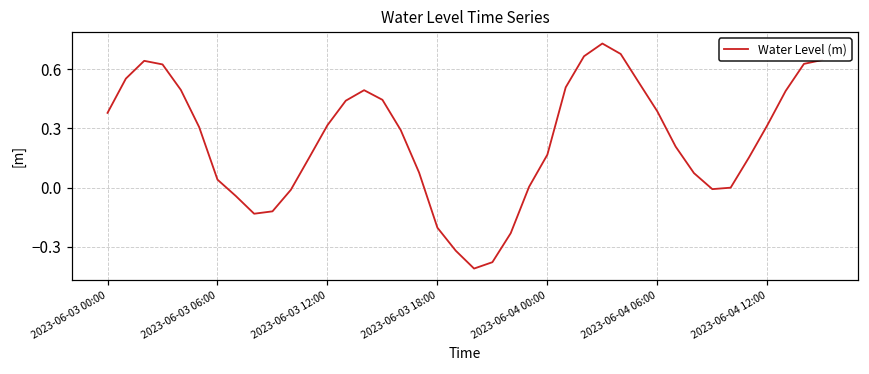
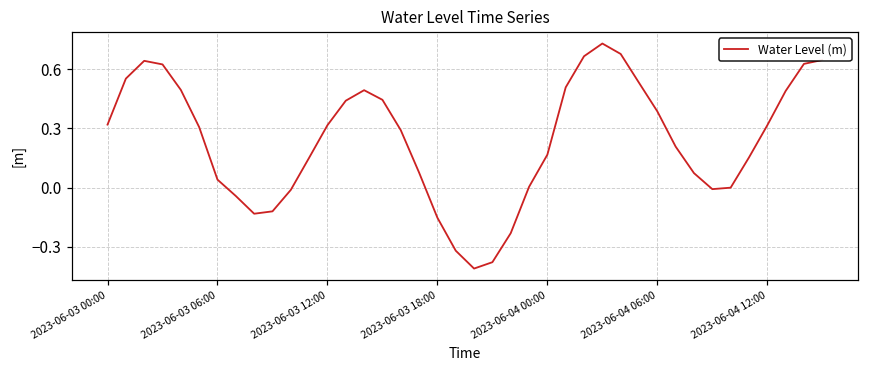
  {
-   "2023-06-03 00:00": 0.38,
+   "2023-06-03 00:00": 0.32,
    "2023-06-03 06:00": 0.04,
    "2023-06-03 12:00": 0.32,
-   "2023-06-03 18:00": -0.20,
+   "2023-06-03 18:00": -0.15,
    "2023-06-04 00:00": 0.17,
    "2023-06-04 06:00": 0.39,
    "2023-06-04 12:00": 0.32
  }
